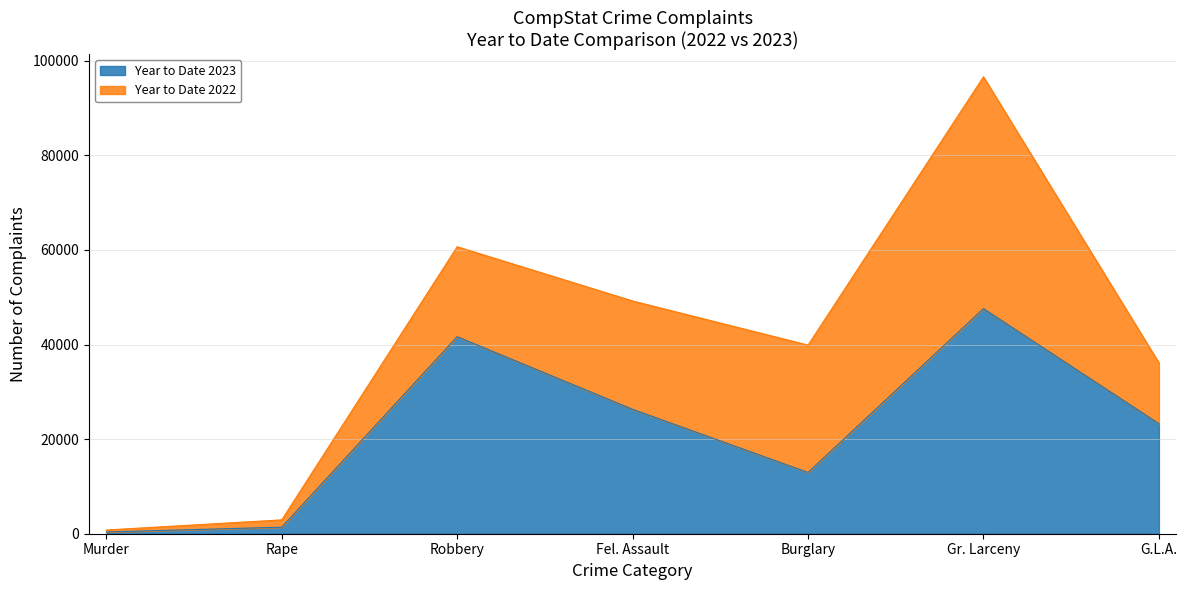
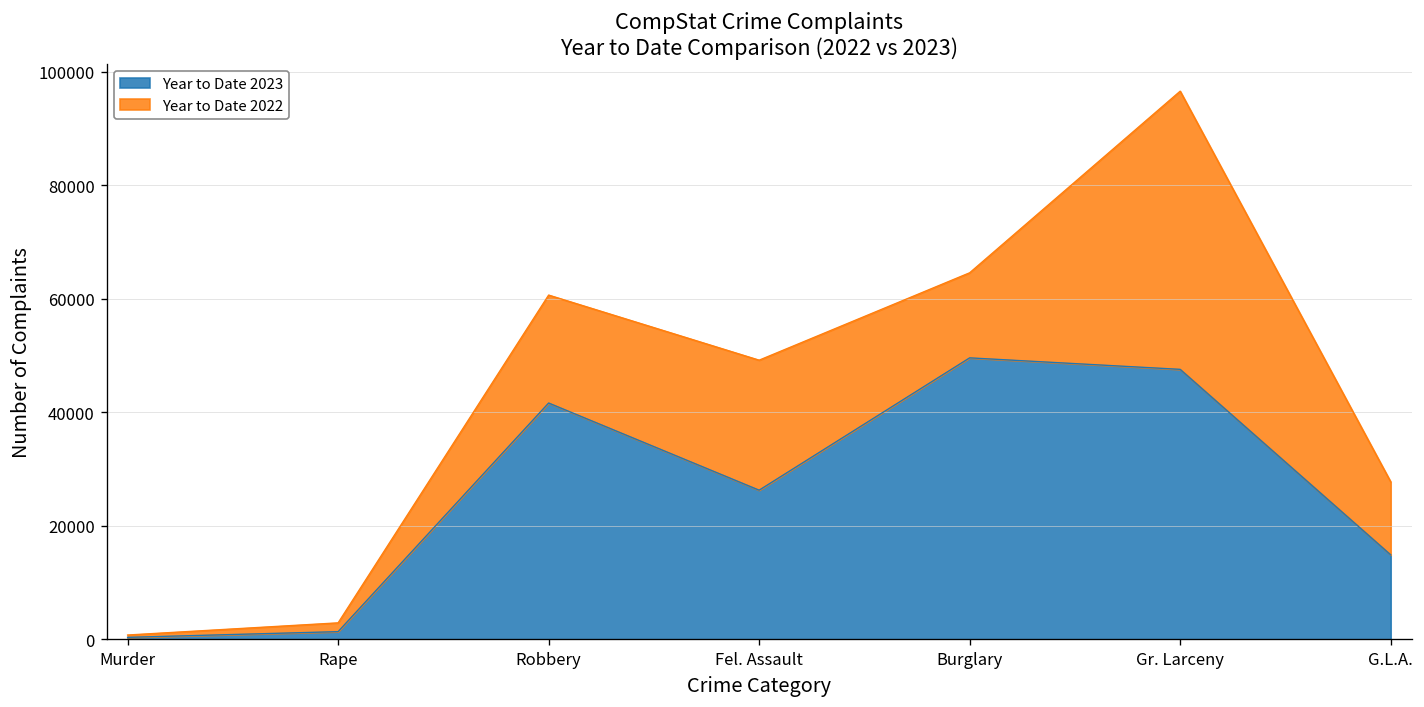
  {
    "Year to Date 2023": {
      "Rape": 1000,
      "Robbery": 42000,
      "Fel. Assault": 26000,
-     "Burglary": 13000,
+     "Burglary": 50000,
      "Gr. Larceny": 48000,
-     "G.L.A.": 23000
+     "G.L.A.": 15000
    },
    "Year to Date 2022": {
      "Rape": 2000,
      "Robbery": 19000,
      "Fel. Assault": 23000,
-     "Burglary": 27000,
+     "Burglary": 15000,
      "Gr. Larceny": 49000,
      "G.L.A.": 13000
    }
  }
